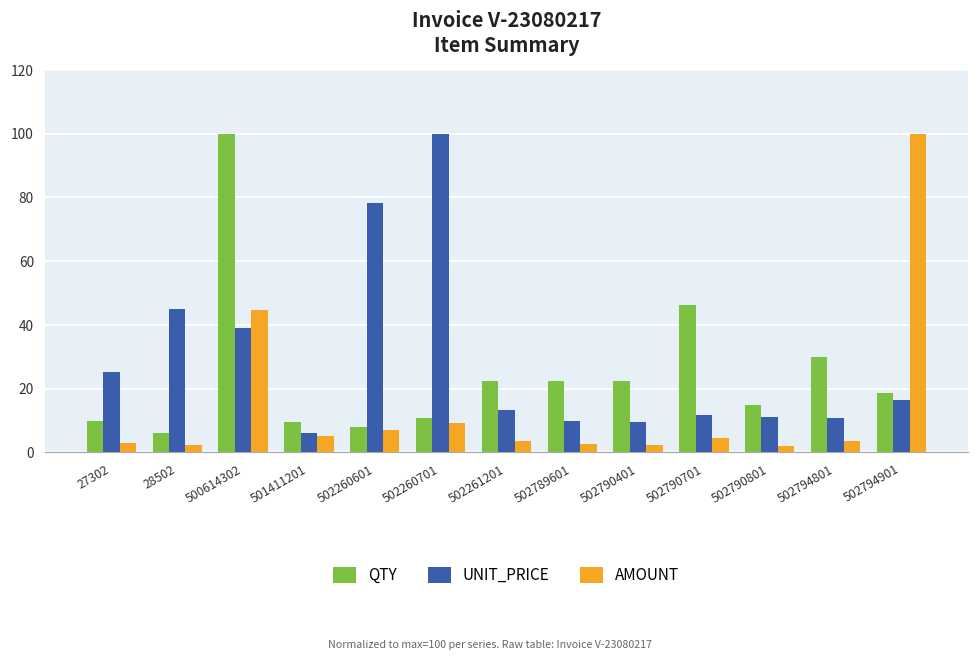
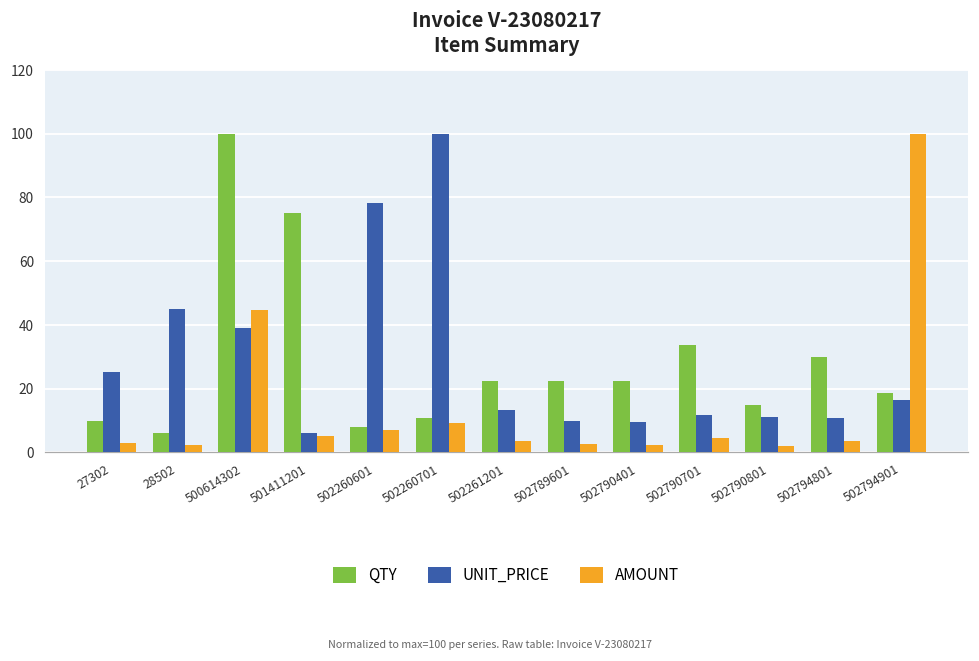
  {
    "QTY": {
      "27302": 10,
      "28502": 6,
      "500614302": 100,
-     "501411201": 10,
+     "501411201": 75,
      "502260601": 8,
      "502260701": 11,
      "502261201": 23,
      "502789601": 23,
      "502790401": 23,
-     "502790701": 46,
+     "502790701": 34,
      "502790801": 15,
      "502794801": 30,
      "502794901": 19
    },
    "UNIT_PRICE": {
      "27302": 25,
      "28502": 45,
      "500614302": 39,
      "501411201": 6,
      "502260601": 78,
      "502260701": 100,
      "502261201": 13,
      "502789601": 10,
      "502790401": 10,
      "502790701": 12,
      "502790801": 11,
      "502794801": 11,
      "502794901": 17
    },
    "AMOUNT": {
      "27302": 3,
      "28502": 2,
      "500614302": 45,
      "501411201": 5,
      "502260601": 7,
      "502260701": 9,
      "502261201": 3,
      "502789601": 3,
      "502790401": 2,
      "502790701": 5,
      "502790801": 2,
      "502794801": 4,
      "502794901": 100
    }
  }
